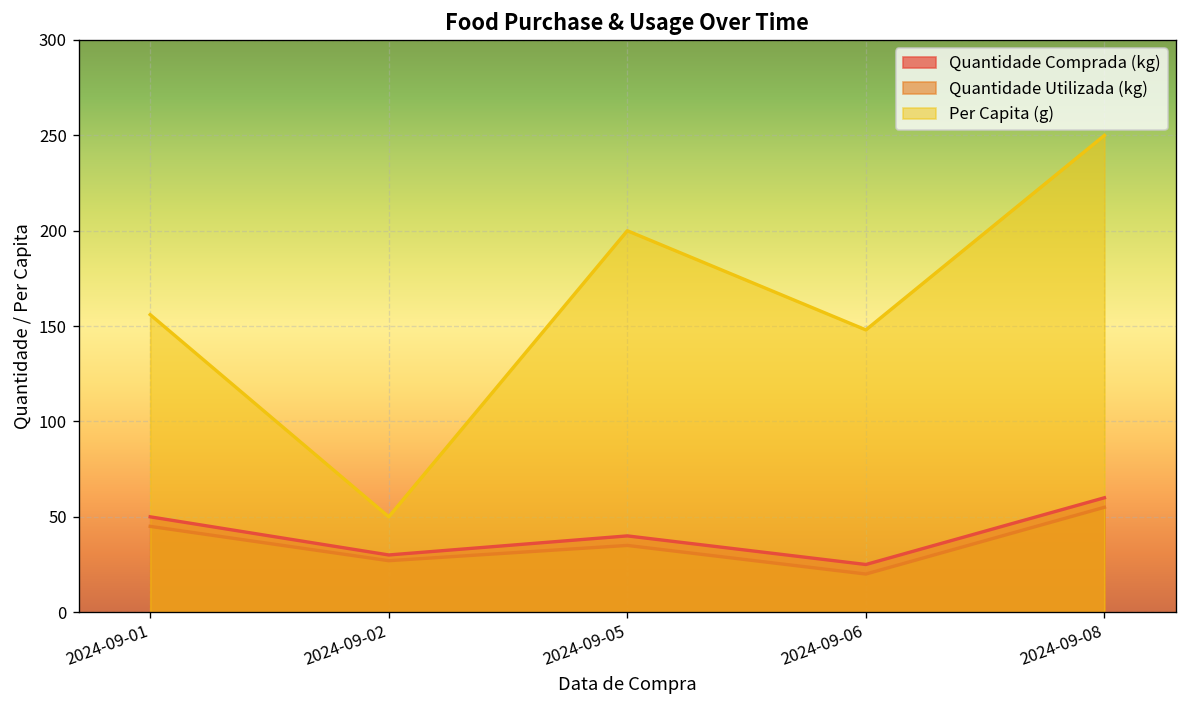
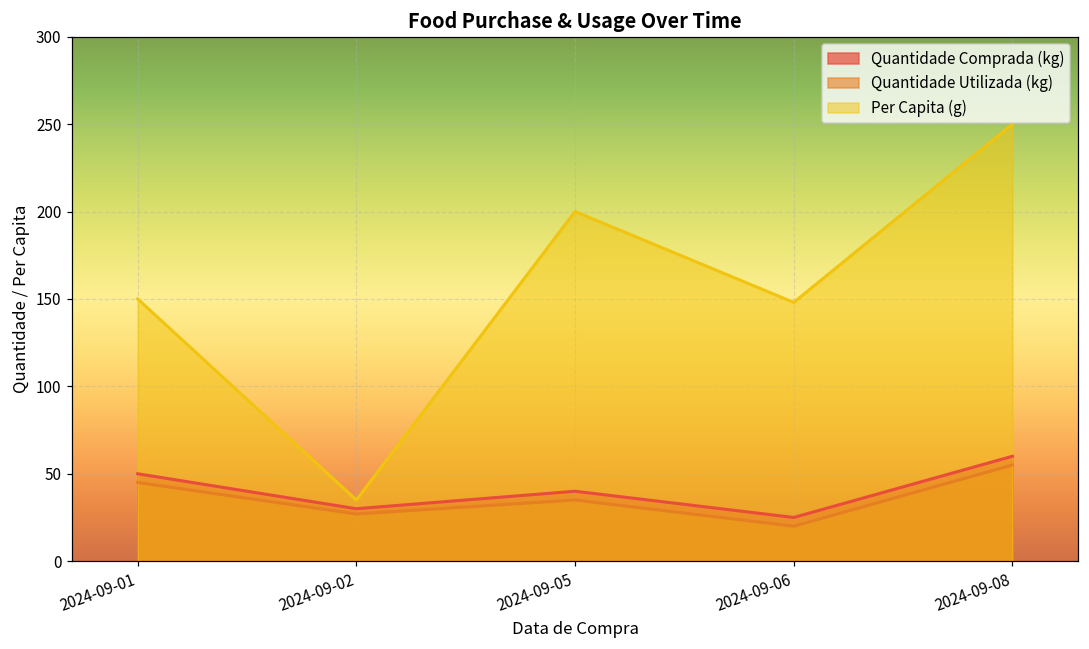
  {
    "Per Capita (g)": {
-     "2024-09-01": 156,
-     "2024-09-02": 50,
+     "2024-09-01": 150,
+     "2024-09-02": 35,
      "2024-09-05": 200,
      "2024-09-06": 148,
      "2024-09-08": 250
    }
  }
